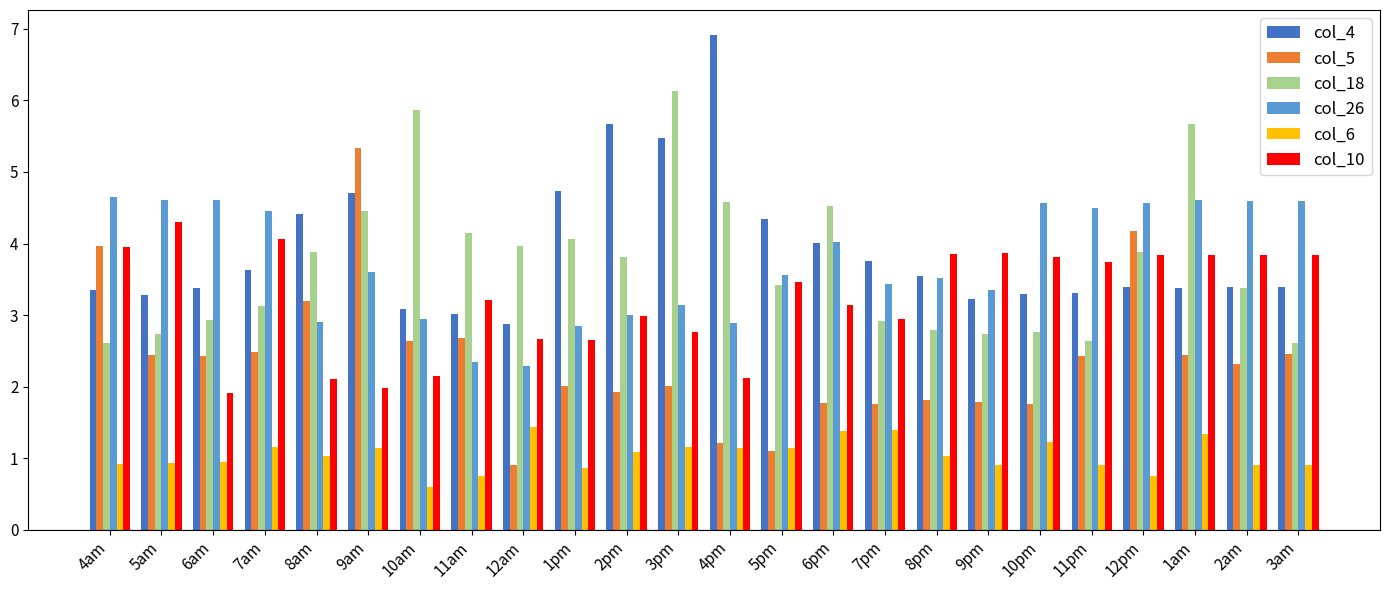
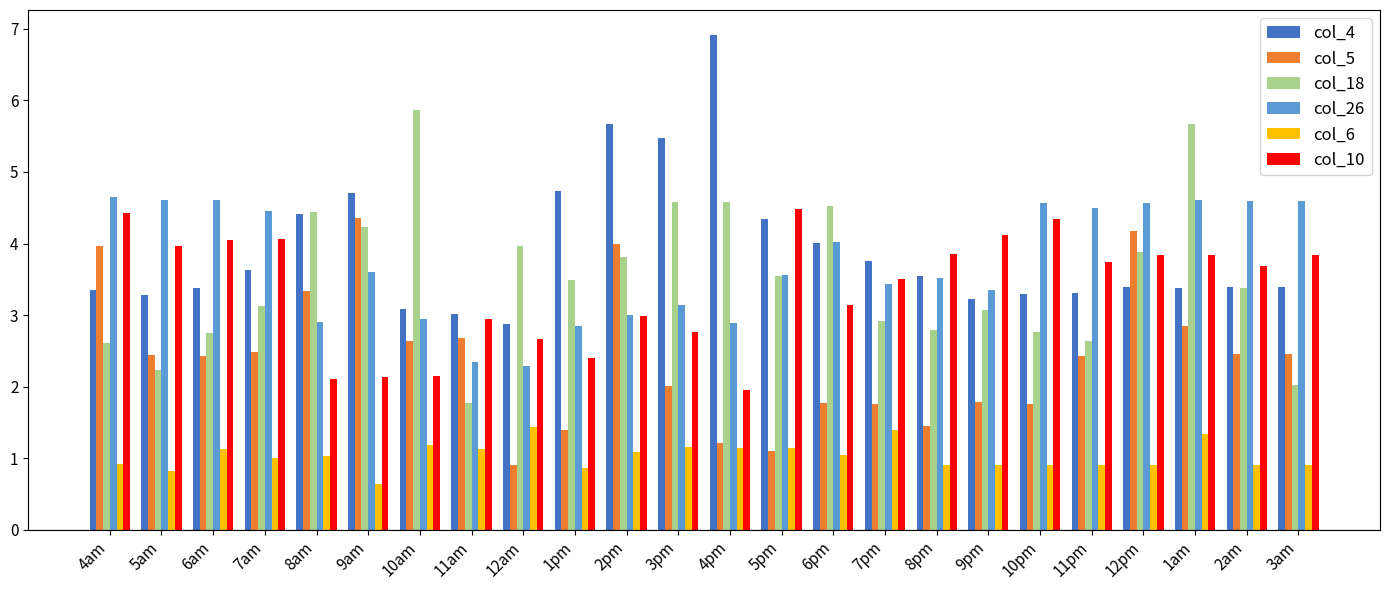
  {
    "col_5": {
      "4am": 4.0,
      "5am": 2.4,
      "6am": 2.4,
      "7am": 2.5,
-     "8am": 3.2,
-     "9am": 5.3,
+     "8am": 3.3,
+     "9am": 4.4,
      "10am": 2.6,
      "11am": 2.7,
      "12am": 0.9,
-     "1pm": 2.0,
-     "2pm": 1.9,
+     "1pm": 1.4,
+     "2pm": 4.0,
      "3pm": 2.0,
      "4pm": 1.2,
      "5pm": 1.1,
      "6pm": 1.8,
      "7pm": 1.8,
-     "8pm": 1.8,
+     "8pm": 1.4,
      "9pm": 1.8,
      "10pm": 1.8,
      "11pm": 2.4,
      "12pm": 4.2,
-     "1am": 2.4,
-     "2am": 2.3,
+     "1am": 2.8,
+     "2am": 2.5,
      "3am": 2.5
    },
    "col_18": {
      "4am": 2.6,
-     "5am": 2.7,
-     "6am": 2.9,
+     "5am": 2.2,
+     "6am": 2.7,
      "7am": 3.1,
-     "8am": 3.9,
-     "9am": 4.4,
+     "8am": 4.4,
+     "9am": 4.2,
      "10am": 5.9,
-     "11am": 4.1,
+     "11am": 1.8,
      "12am": 4.0,
-     "1pm": 4.1,
+     "1pm": 3.5,
      "2pm": 3.8,
-     "3pm": 6.1,
+     "3pm": 4.6,
      "4pm": 4.6,
-     "5pm": 3.4,
+     "5pm": 3.5,
      "6pm": 4.5,
      "7pm": 2.9,
      "8pm": 2.8,
-     "9pm": 2.7,
+     "9pm": 3.1,
      "10pm": 2.8,
      "11pm": 2.6,
      "12pm": 3.9,
      "1am": 5.7,
      "2am": 3.4,
-     "3am": 2.6
+     "3am": 2.0
    },
    "col_6": {
      "4am": 0.9,
-     "5am": 0.9,
-     "6am": 0.9,
-     "7am": 1.2,
+     "5am": 0.8,
+     "6am": 1.1,
+     "7am": 1.0,
      "8am": 1.0,
-     "9am": 1.1,
-     "10am": 0.6,
-     "11am": 0.8,
+     "9am": 0.6,
+     "10am": 1.2,
+     "11am": 1.1,
      "12am": 1.4,
      "1pm": 0.9,
      "2pm": 1.1,
      "3pm": 1.1,
      "4pm": 1.1,
      "5pm": 1.1,
-     "6pm": 1.4,
+     "6pm": 1.0,
      "7pm": 1.4,
-     "8pm": 1.0,
+     "8pm": 0.9,
      "9pm": 0.9,
-     "10pm": 1.2,
+     "10pm": 0.9,
      "11pm": 0.9,
-     "12pm": 0.8,
+     "12pm": 0.9,
      "1am": 1.3,
      "2am": 0.9,
      "3am": 0.9
    },
    "col_10": {
-     "4am": 3.9,
-     "5am": 4.3,
-     "6am": 1.9,
+     "4am": 4.4,
+     "5am": 4.0,
+     "6am": 4.0,
      "7am": 4.1,
      "8am": 2.1,
-     "9am": 2.0,
+     "9am": 2.1,
      "10am": 2.1,
-     "11am": 3.2,
+     "11am": 2.9,
      "12am": 2.7,
-     "1pm": 2.7,
+     "1pm": 2.4,
      "2pm": 3.0,
      "3pm": 2.8,
-     "4pm": 2.1,
-     "5pm": 3.5,
+     "4pm": 2.0,
+     "5pm": 4.5,
      "6pm": 3.1,
-     "7pm": 2.9,
+     "7pm": 3.5,
      "8pm": 3.9,
-     "9pm": 3.9,
-     "10pm": 3.8,
+     "9pm": 4.1,
+     "10pm": 4.3,
      "11pm": 3.7,
      "12pm": 3.8,
      "1am": 3.8,
-     "2am": 3.8,
+     "2am": 3.7,
      "3am": 3.8
    }
  }
